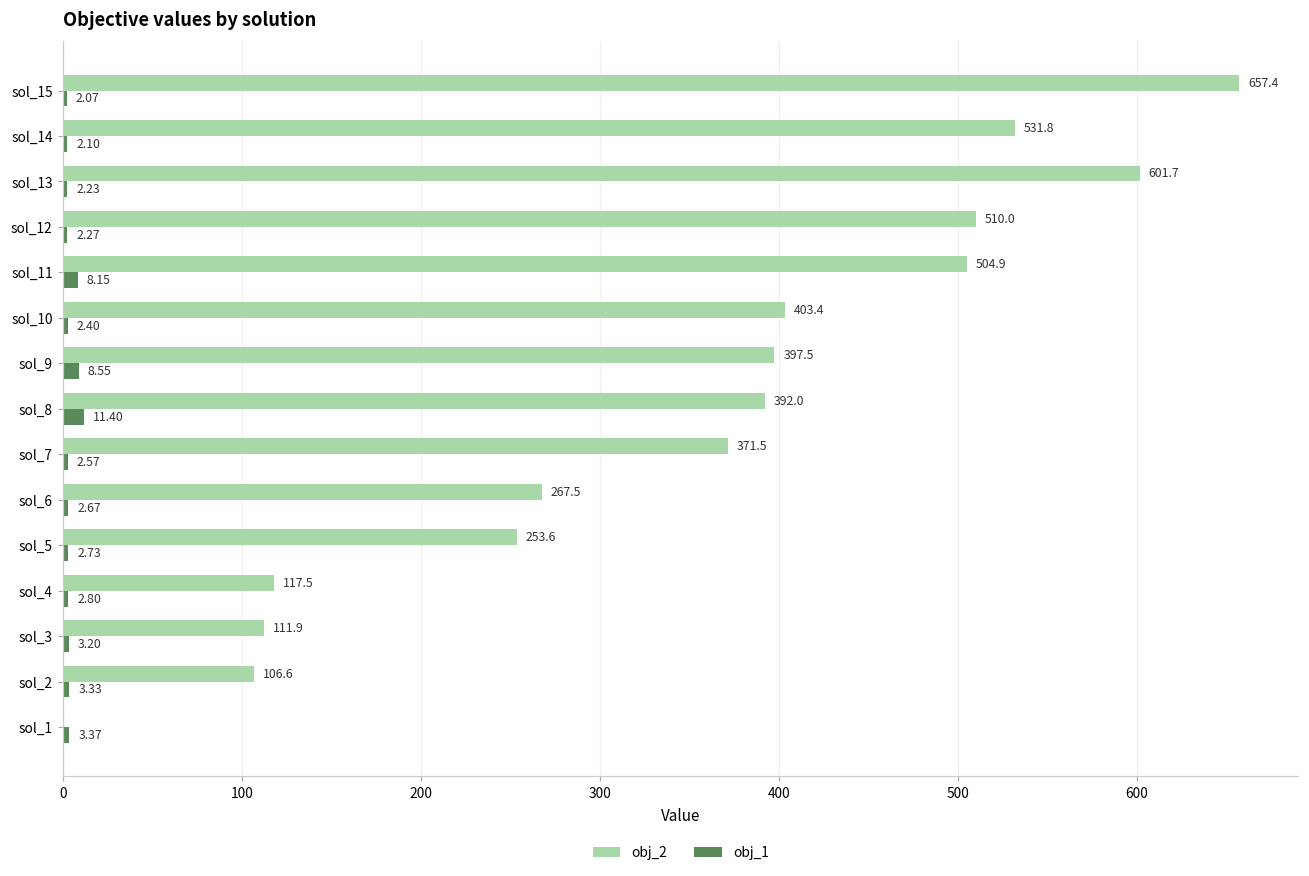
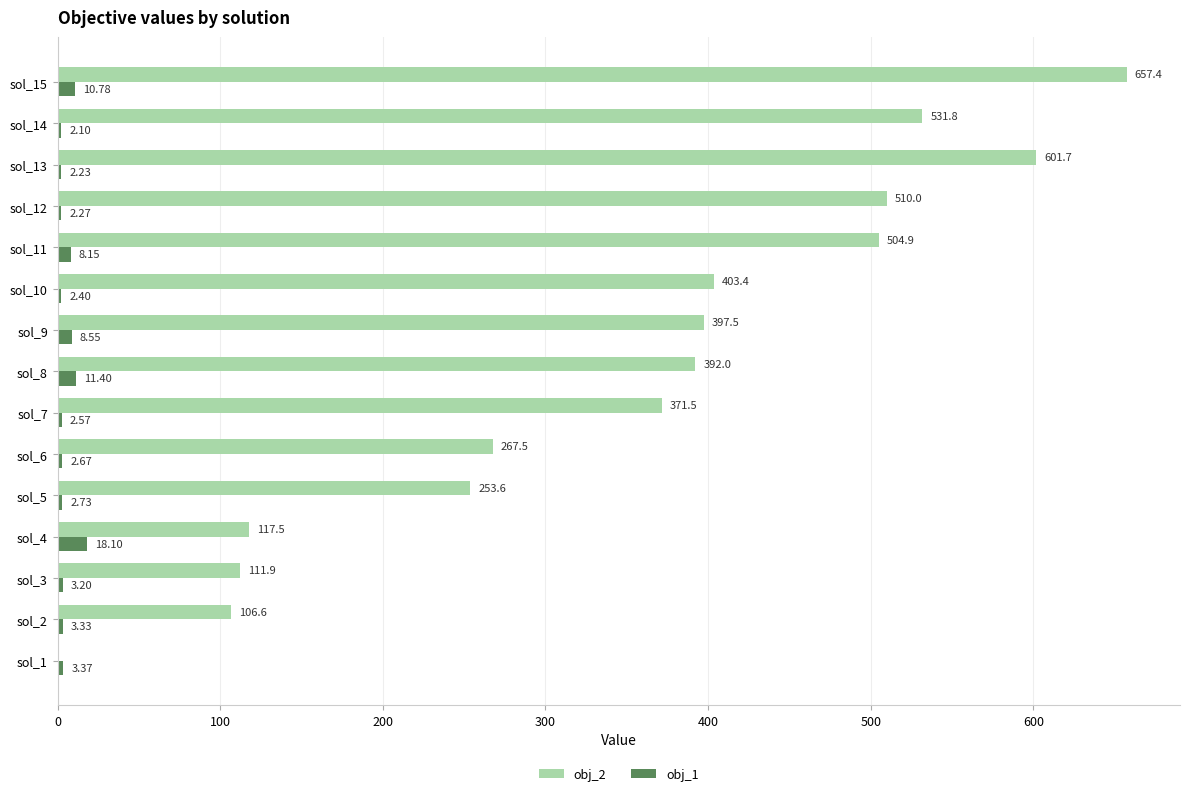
  {
    "obj_2": {
      "sol_15": 657.4,
      "sol_14": 531.8,
      "sol_13": 601.7,
      "sol_12": 510.0,
      "sol_11": 504.9,
      "sol_10": 403.4,
      "sol_9": 397.5,
      "sol_8": 392.0,
      "sol_7": 371.5,
      "sol_6": 267.5,
      "sol_5": 253.6,
      "sol_4": 117.5,
      "sol_3": 111.9,
      "sol_2": 106.6
    },
    "obj_1": {
-     "sol_15": 2.07,
+     "sol_15": 10.78,
      "sol_14": 2.10,
      "sol_13": 2.23,
      "sol_12": 2.27,
      "sol_11": 8.15,
      "sol_10": 2.40,
      "sol_9": 8.55,
      "sol_8": 11.40,
      "sol_7": 2.57,
      "sol_6": 2.67,
      "sol_5": 2.73,
-     "sol_4": 2.80,
+     "sol_4": 18.10,
      "sol_3": 3.20,
      "sol_2": 3.33,
      "sol_1": 3.37
    }
  }
